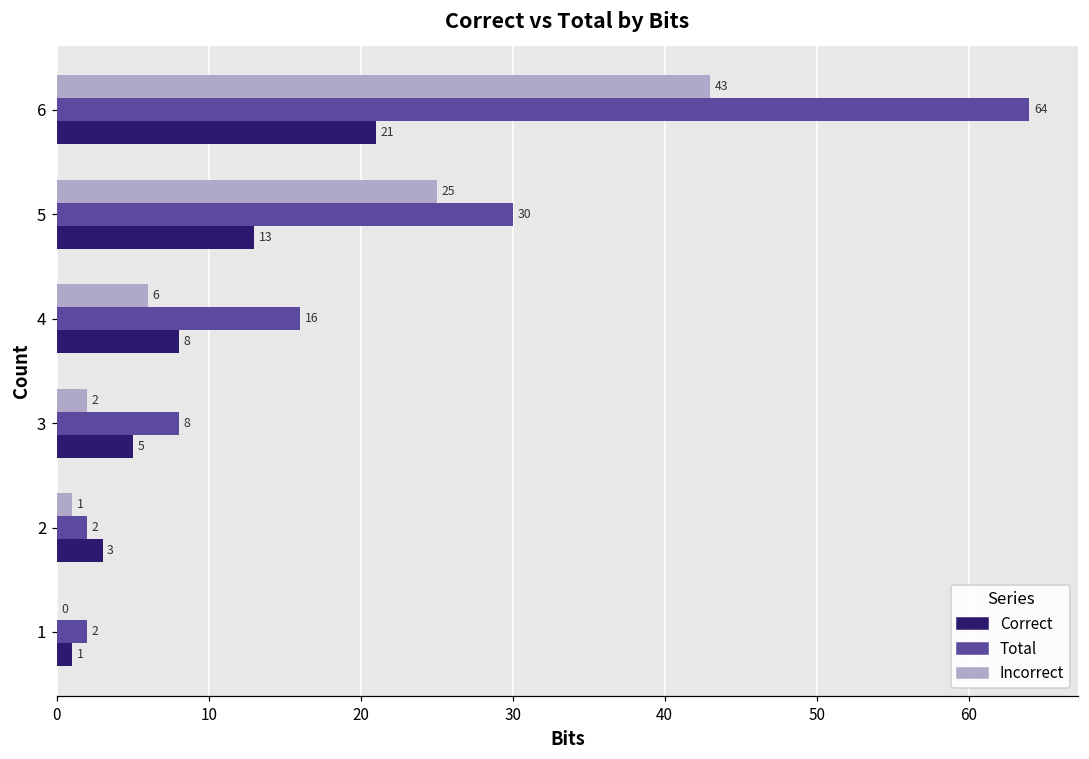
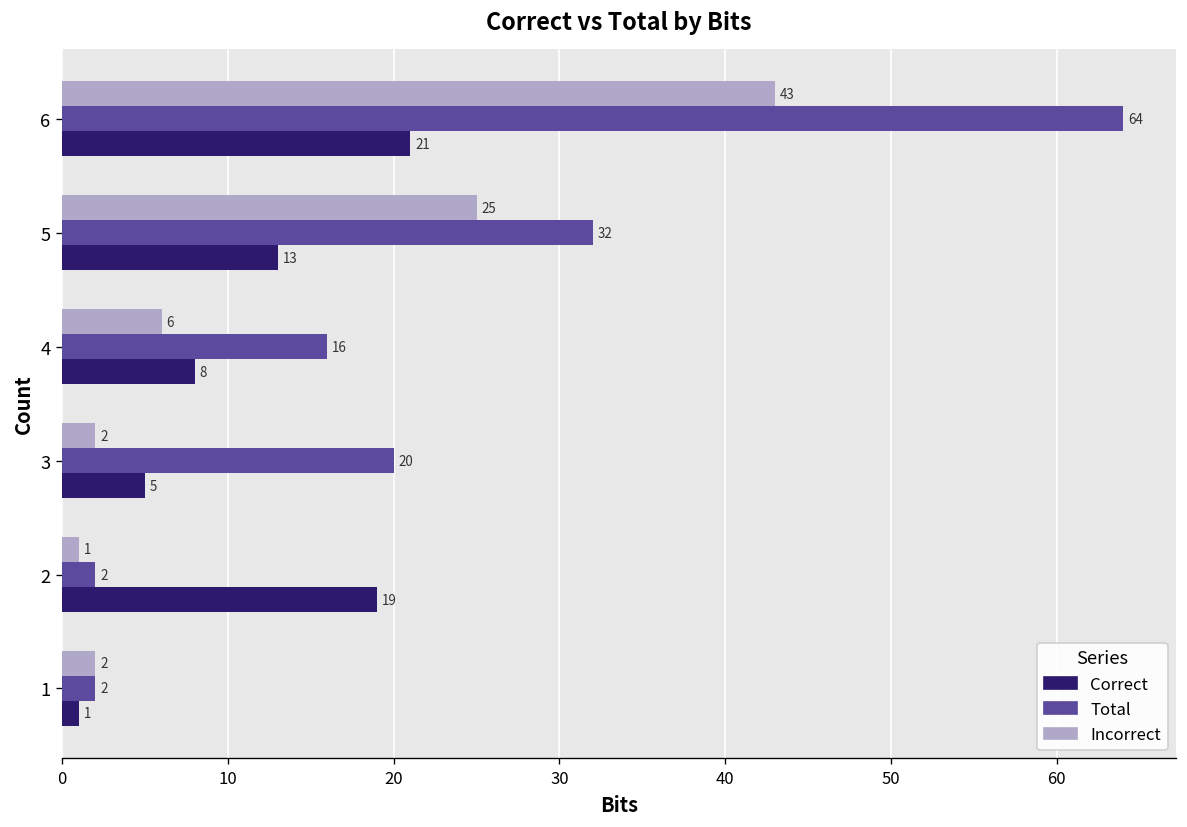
  {
    "Correct": {
      "6": 21,
      "5": 13,
      "4": 8,
      "3": 5,
-     "2": 3,
+     "2": 19,
      "1": 1
    },
    "Total": {
      "6": 64,
-     "5": 30,
+     "5": 32,
      "4": 16,
-     "3": 8,
+     "3": 20,
      "2": 2,
      "1": 2
    },
    "Incorrect": {
      "6": 43,
      "5": 25,
      "4": 6,
      "3": 2,
      "2": 1,
-     "1": 0
+     "1": 2
    }
  }
